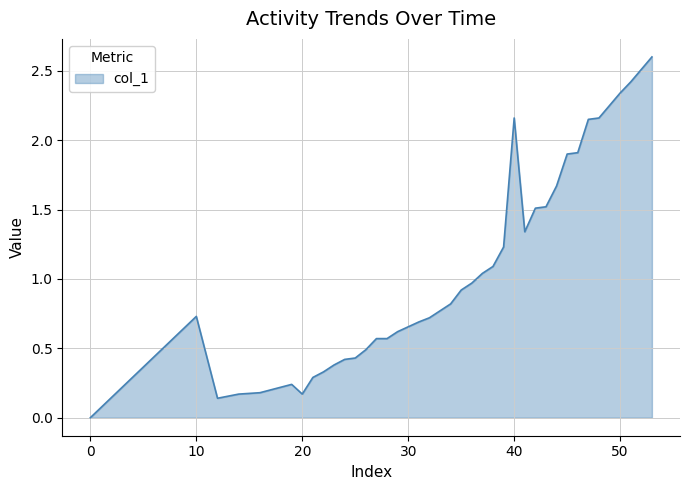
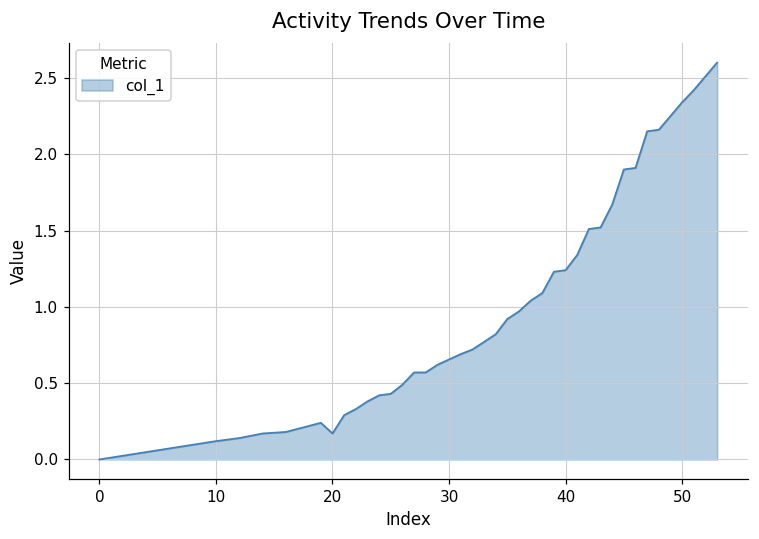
  {
    "0": 0.00,
-   "10": 0.73,
+   "10": 0.12,
    "20": 0.17,
-   "40": 2.16,
+   "40": 1.24,
    "50": 2.34
  }
